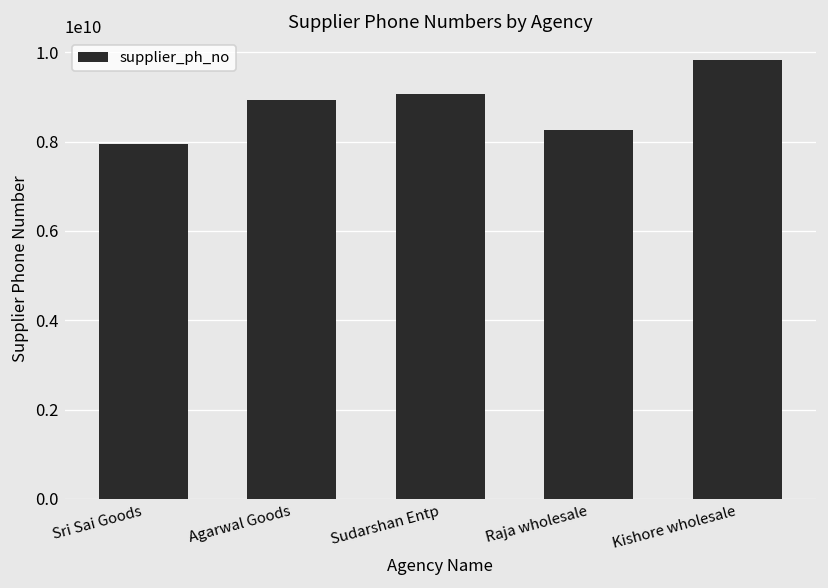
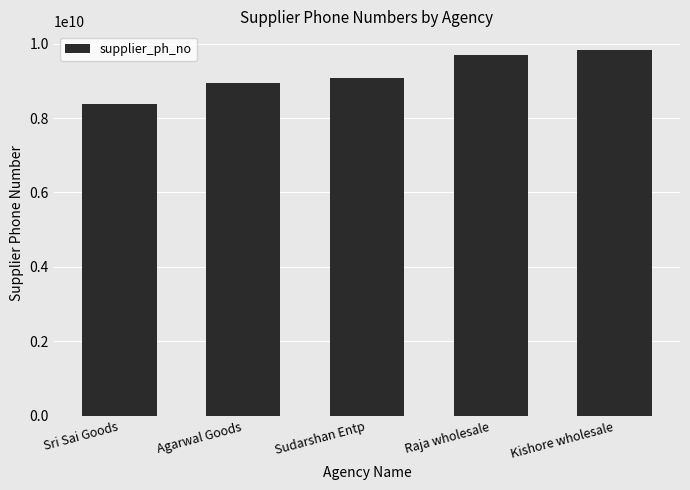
  {
-   "Sri Sai Goods": 8000000000,
+   "Sri Sai Goods": 8400000000,
    "Agarwal Goods": 8900000000,
    "Sudarshan Entp": 9100000000,
-   "Raja wholesale": 8300000000,
+   "Raja wholesale": 9700000000,
    "Kishore wholesale": 9800000000
  }
